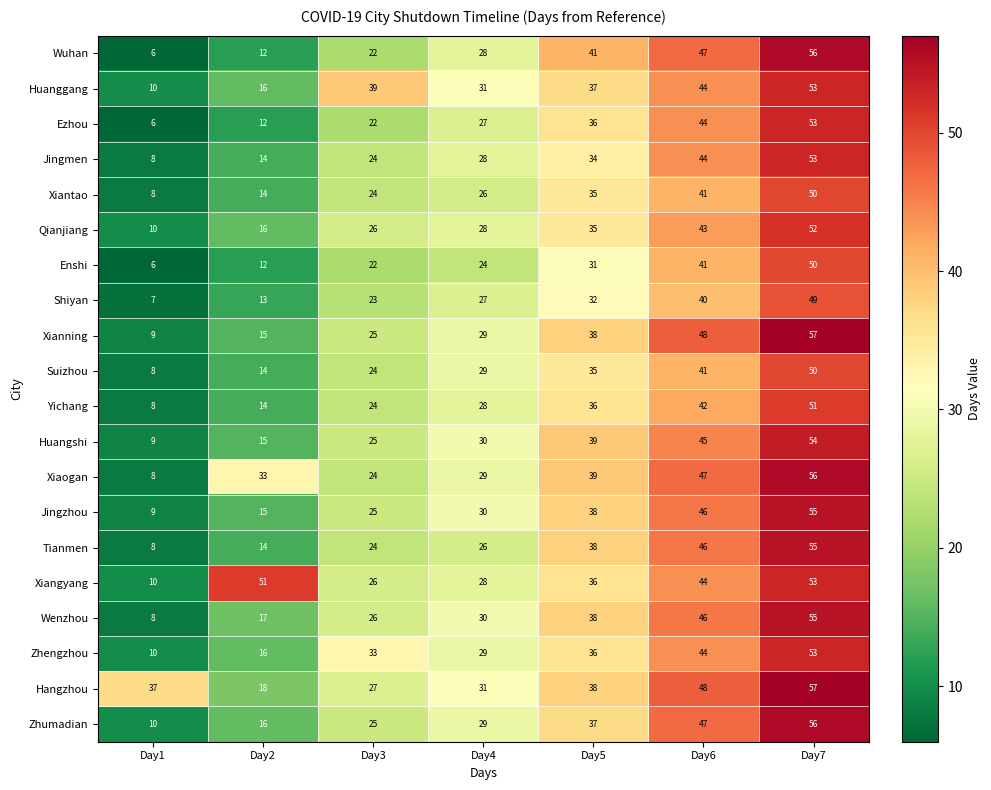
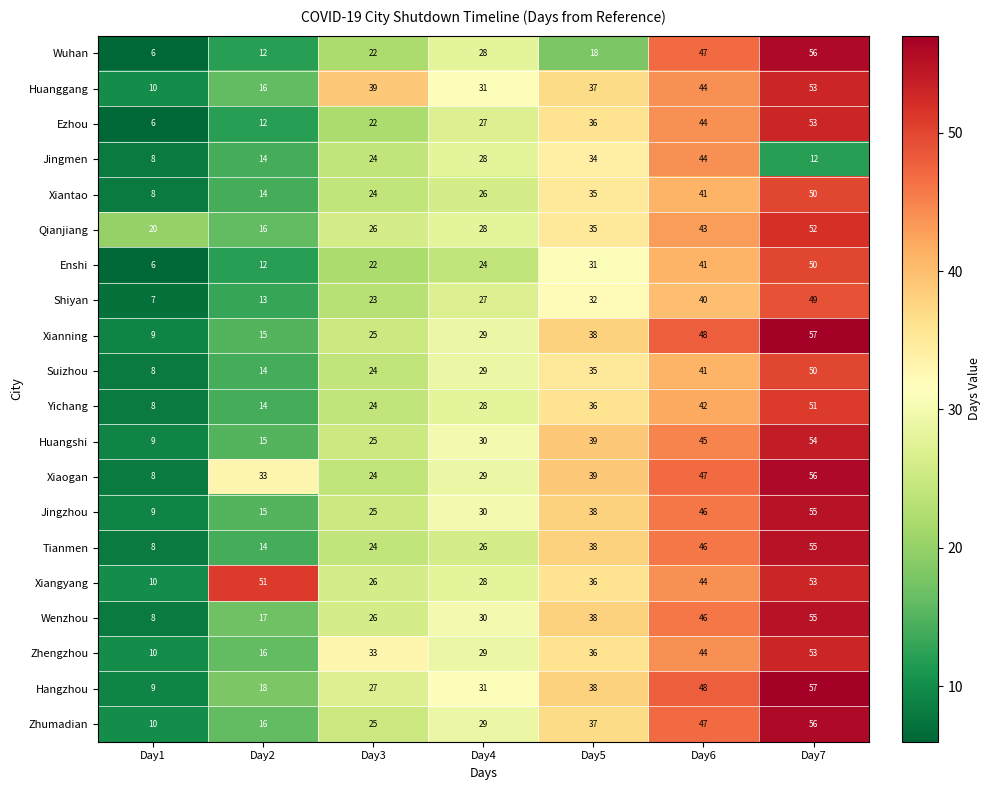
  {
    "Wuhan": {
      "Day1": 6,
      "Day2": 12,
      "Day3": 22,
      "Day4": 28,
-     "Day5": 41,
+     "Day5": 18,
      "Day6": 47,
      "Day7": 56
    },
    "Huanggang": {
      "Day1": 10,
      "Day2": 16,
      "Day3": 39,
      "Day4": 31,
      "Day5": 37,
      "Day6": 44,
      "Day7": 53
    },
    "Ezhou": {
      "Day1": 6,
      "Day2": 12,
      "Day3": 22,
      "Day4": 27,
      "Day5": 36,
      "Day6": 44,
      "Day7": 53
    },
    "Jingmen": {
      "Day1": 8,
      "Day2": 14,
      "Day3": 24,
      "Day4": 28,
      "Day5": 34,
      "Day6": 44,
-     "Day7": 53
+     "Day7": 12
    },
    "Xiantao": {
      "Day1": 8,
      "Day2": 14,
      "Day3": 24,
      "Day4": 26,
      "Day5": 35,
      "Day6": 41,
      "Day7": 50
    },
    "Qianjiang": {
-     "Day1": 10,
+     "Day1": 20,
      "Day2": 16,
      "Day3": 26,
      "Day4": 28,
      "Day5": 35,
      "Day6": 43,
      "Day7": 52
    },
    "Enshi": {
      "Day1": 6,
      "Day2": 12,
      "Day3": 22,
      "Day4": 24,
      "Day5": 31,
      "Day6": 41,
      "Day7": 50
    },
    "Shiyan": {
      "Day1": 7,
      "Day2": 13,
      "Day3": 23,
      "Day4": 27,
      "Day5": 32,
      "Day6": 40,
      "Day7": 49
    },
    "Xianning": {
      "Day1": 9,
      "Day2": 15,
      "Day3": 25,
      "Day4": 29,
      "Day5": 38,
      "Day6": 48,
      "Day7": 57
    },
    "Suizhou": {
      "Day1": 8,
      "Day2": 14,
      "Day3": 24,
      "Day4": 29,
      "Day5": 35,
      "Day6": 41,
      "Day7": 50
    },
    "Yichang": {
      "Day1": 8,
      "Day2": 14,
      "Day3": 24,
      "Day4": 28,
      "Day5": 36,
      "Day6": 42,
      "Day7": 51
    },
    "Huangshi": {
      "Day1": 9,
      "Day2": 15,
      "Day3": 25,
      "Day4": 30,
      "Day5": 39,
      "Day6": 45,
      "Day7": 54
    },
    "Xiaogan": {
      "Day1": 8,
      "Day2": 33,
      "Day3": 24,
      "Day4": 29,
      "Day5": 39,
      "Day6": 47,
      "Day7": 56
    },
    "Jingzhou": {
      "Day1": 9,
      "Day2": 15,
      "Day3": 25,
      "Day4": 30,
      "Day5": 38,
      "Day6": 46,
      "Day7": 55
    },
    "Tianmen": {
      "Day1": 8,
      "Day2": 14,
      "Day3": 24,
      "Day4": 26,
      "Day5": 38,
      "Day6": 46,
      "Day7": 55
    },
    "Xiangyang": {
      "Day1": 10,
      "Day2": 51,
      "Day3": 26,
      "Day4": 28,
      "Day5": 36,
      "Day6": 44,
      "Day7": 53
    },
    "Wenzhou": {
      "Day1": 8,
      "Day2": 17,
      "Day3": 26,
      "Day4": 30,
      "Day5": 38,
      "Day6": 46,
      "Day7": 55
    },
    "Zhengzhou": {
      "Day1": 10,
      "Day2": 16,
      "Day3": 33,
      "Day4": 29,
      "Day5": 36,
      "Day6": 44,
      "Day7": 53
    },
    "Hangzhou": {
-     "Day1": 37,
+     "Day1": 9,
      "Day2": 18,
      "Day3": 27,
      "Day4": 31,
      "Day5": 38,
      "Day6": 48,
      "Day7": 57
    },
    "Zhumadian": {
      "Day1": 10,
      "Day2": 16,
      "Day3": 25,
      "Day4": 29,
      "Day5": 37,
      "Day6": 47,
      "Day7": 56
    }
  }
